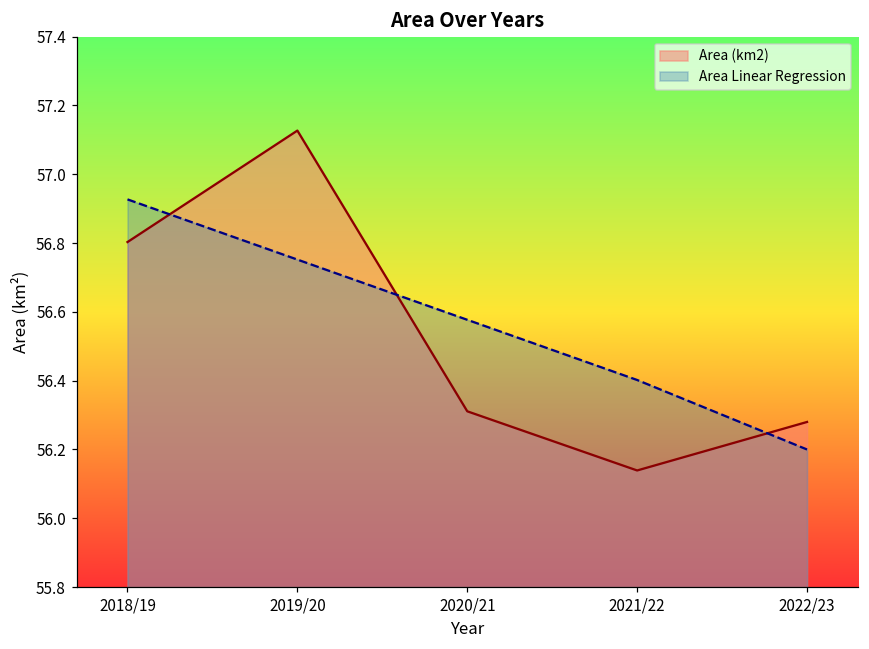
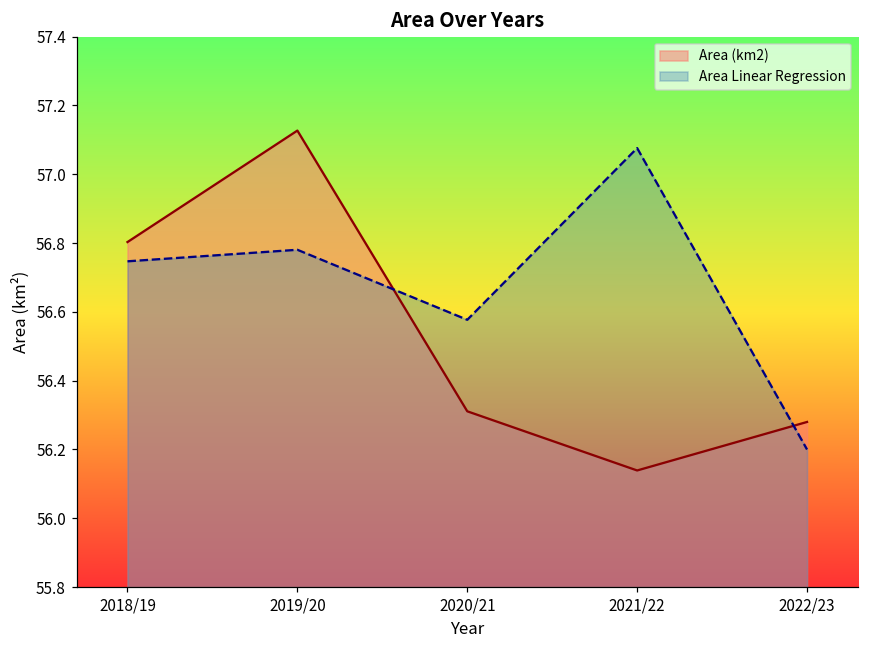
  {
    "Area (km2)": {
      "2018/19": 56.80,
      "2019/20": 57.13,
      "2020/21": 56.31,
      "2021/22": 56.14,
      "2022/23": 56.28
    },
    "Area Linear Regression": {
-     "2018/19": 56.93,
-     "2019/20": 56.75,
+     "2018/19": 56.75,
+     "2019/20": 56.78,
      "2020/21": 56.58,
-     "2021/22": 56.40,
+     "2021/22": 57.08,
      "2022/23": 56.20
    }
  }
